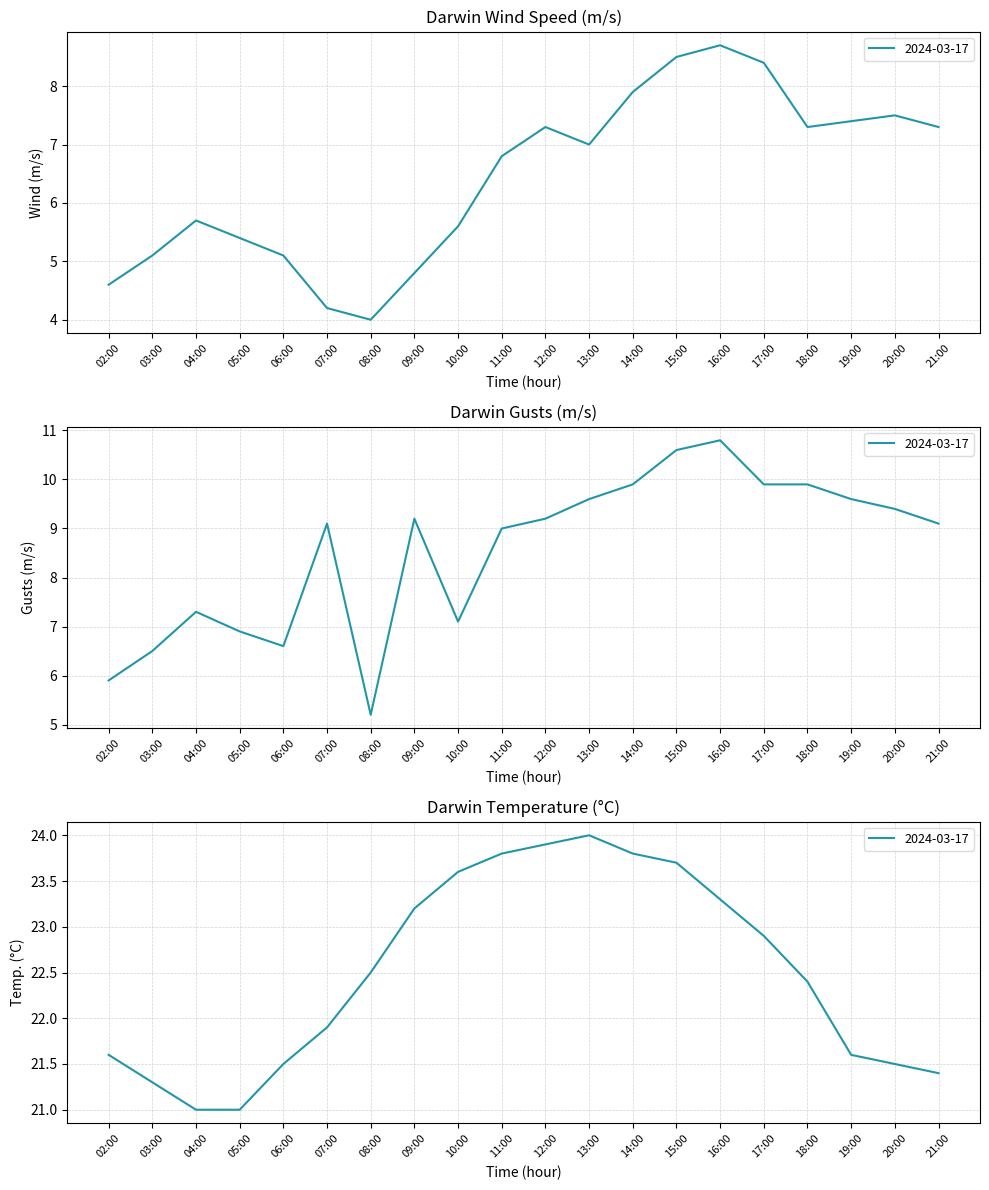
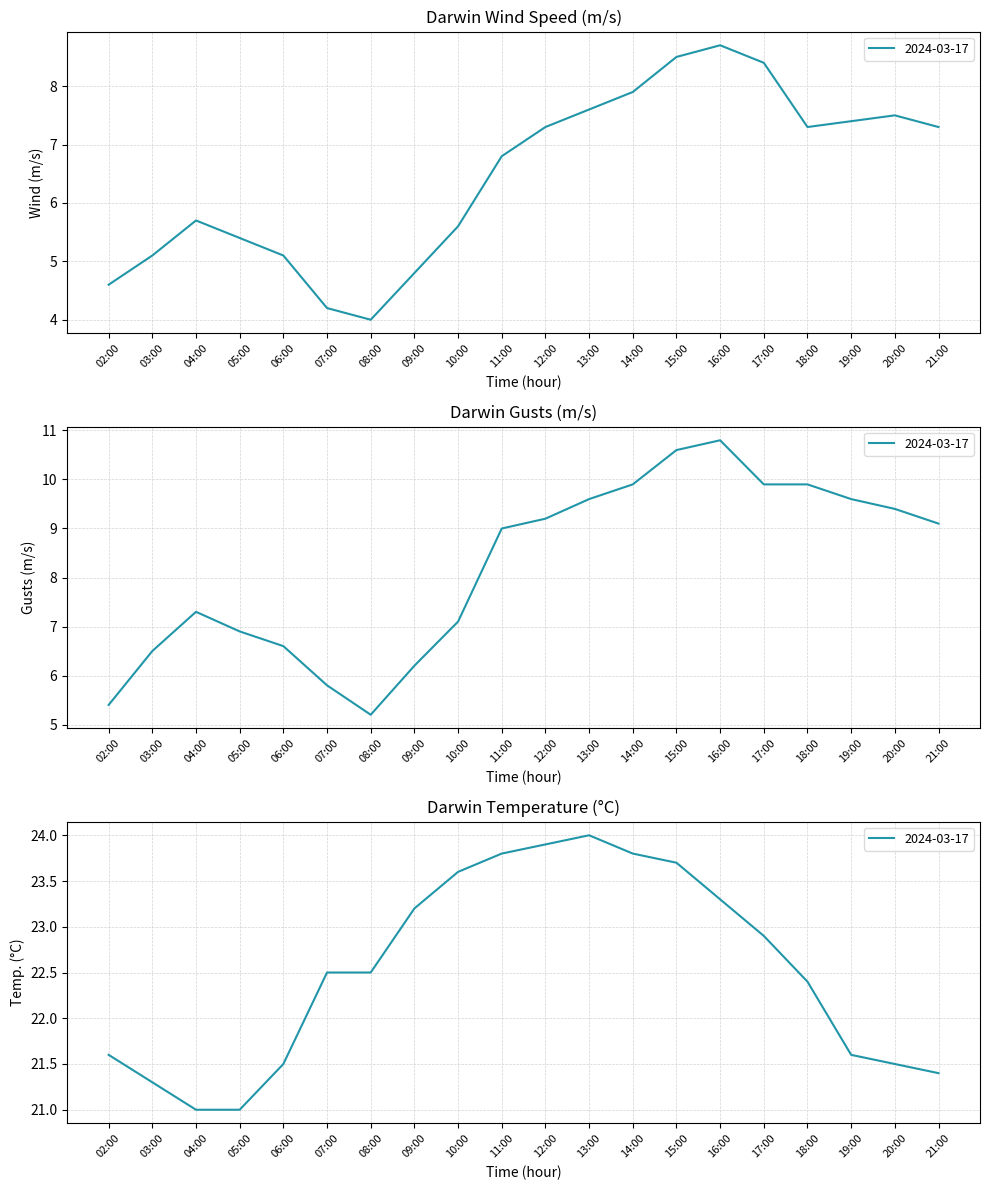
  {
    "Darwin Wind Speed (m/s)": {
      "02:00": 4.6,
      "03:00": 5.1,
      "04:00": 5.7,
      "05:00": 5.4,
      "06:00": 5.1,
      "07:00": 4.2,
      "08:00": 4.0,
      "09:00": 4.8,
      "10:00": 5.6,
      "11:00": 6.8,
      "12:00": 7.3,
-     "13:00": 7.0,
+     "13:00": 7.6,
      "14:00": 7.9,
      "15:00": 8.5,
      "16:00": 8.7,
      "17:00": 8.4,
      "18:00": 7.3,
      "19:00": 7.4,
      "20:00": 7.5,
      "21:00": 7.3
    },
    "Darwin Gusts (m/s)": {
-     "02:00": 5.9,
+     "02:00": 5.4,
      "03:00": 6.5,
      "04:00": 7.3,
      "05:00": 6.9,
      "06:00": 6.6,
-     "07:00": 9.1,
+     "07:00": 5.8,
      "08:00": 5.2,
-     "09:00": 9.2,
+     "09:00": 6.2,
      "10:00": 7.1,
      "11:00": 9.0,
      "12:00": 9.2,
      "13:00": 9.6,
      "14:00": 9.9,
      "15:00": 10.6,
      "16:00": 10.8,
      "17:00": 9.9,
      "18:00": 9.9,
      "19:00": 9.6,
      "20:00": 9.4,
      "21:00": 9.1
    },
    "Darwin Temperature (°C)": {
      "02:00": 21.6,
      "03:00": 21.3,
      "04:00": 21.0,
      "05:00": 21.0,
      "06:00": 21.5,
-     "07:00": 21.9,
+     "07:00": 22.5,
      "08:00": 22.5,
      "09:00": 23.2,
      "10:00": 23.6,
      "11:00": 23.8,
      "12:00": 23.9,
      "13:00": 24.0,
      "14:00": 23.8,
      "15:00": 23.7,
      "16:00": 23.3,
      "17:00": 22.9,
      "18:00": 22.4,
      "19:00": 21.6,
      "20:00": 21.5,
      "21:00": 21.4
    }
  }
